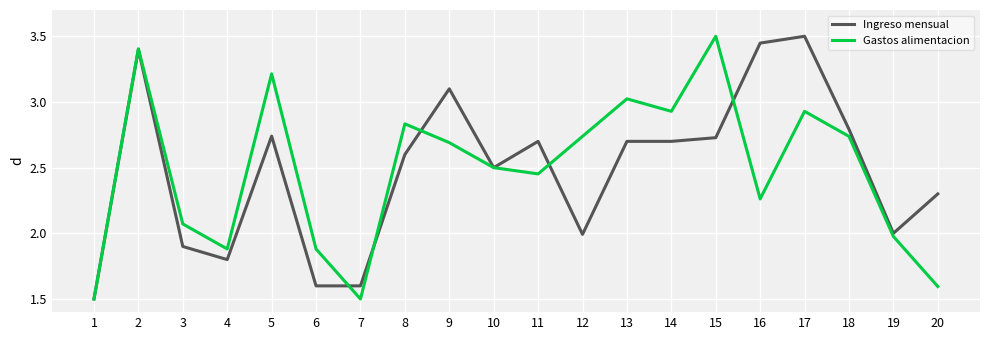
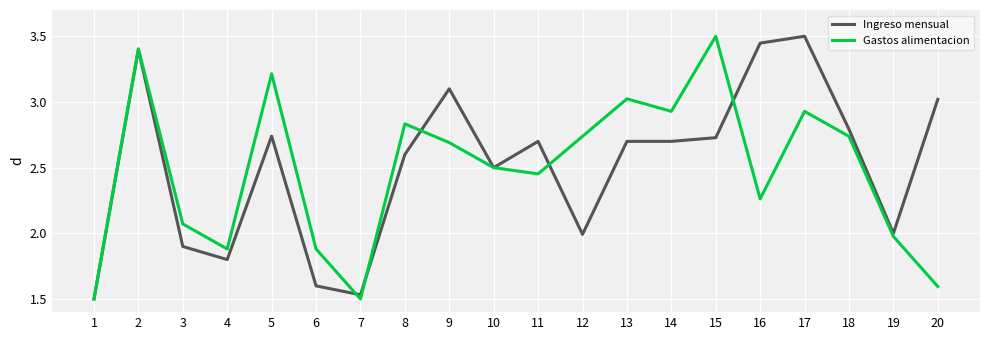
  {
    "Ingreso mensual": {
      "3": 1.90,
      "4": 1.80,
      "5": 2.74,
      "6": 1.60,
-     "7": 1.60,
+     "7": 1.53,
      "8": 2.60,
      "9": 3.10,
      "11": 2.70,
      "12": 1.99,
      "13": 2.70,
      "14": 2.70,
      "15": 2.73,
      "16": 3.45,
      "17": 3.50,
      "18": 2.79,
      "19": 2.00,
-     "20": 2.30
+     "20": 3.02
    },
    "Gastos alimentacion": {
      "3": 2.07,
      "4": 1.88,
      "5": 3.21,
      "6": 1.88,
      "7": 1.50,
      "8": 2.83,
      "9": 2.69,
      "11": 2.45,
      "12": 2.74,
      "13": 3.02,
      "14": 2.93,
      "15": 3.50,
      "16": 2.26,
      "17": 2.93,
      "18": 2.74,
      "19": 1.98,
      "20": 1.60
    }
  }
